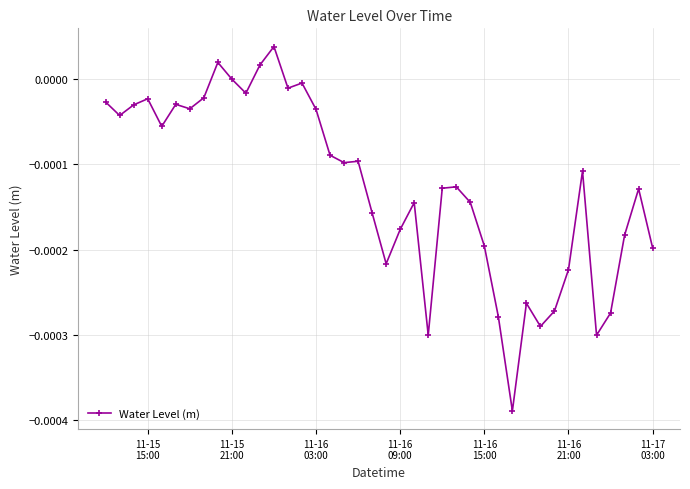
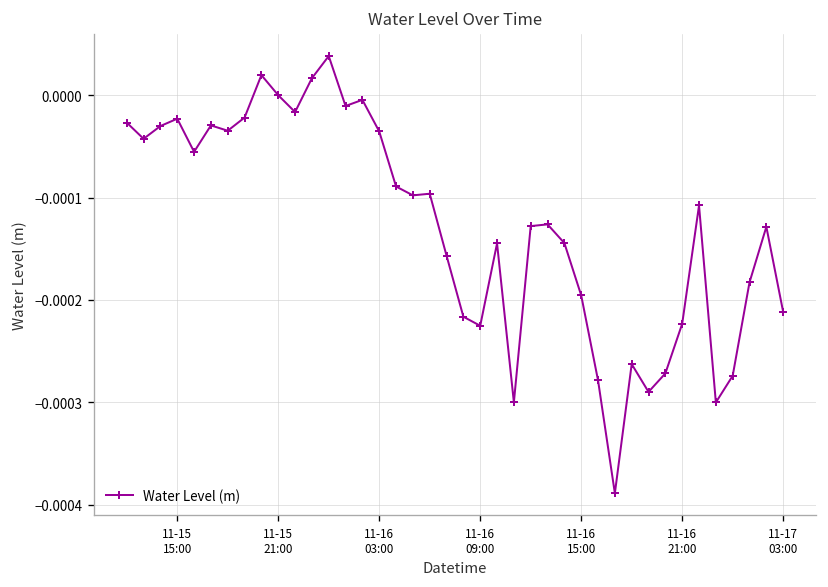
  {
    "11-15 15:00": -0.00002,
    "11-15 21:00": 0.00000,
    "11-16 03:00": -0.00004,
-   "11-16 09:00": -0.00018,
+   "11-16 09:00": -0.00023,
    "11-16 15:00": -0.00020,
    "11-16 21:00": -0.00022,
-   "11-17 03:00": -0.00020
+   "11-17 03:00": -0.00021
  }
